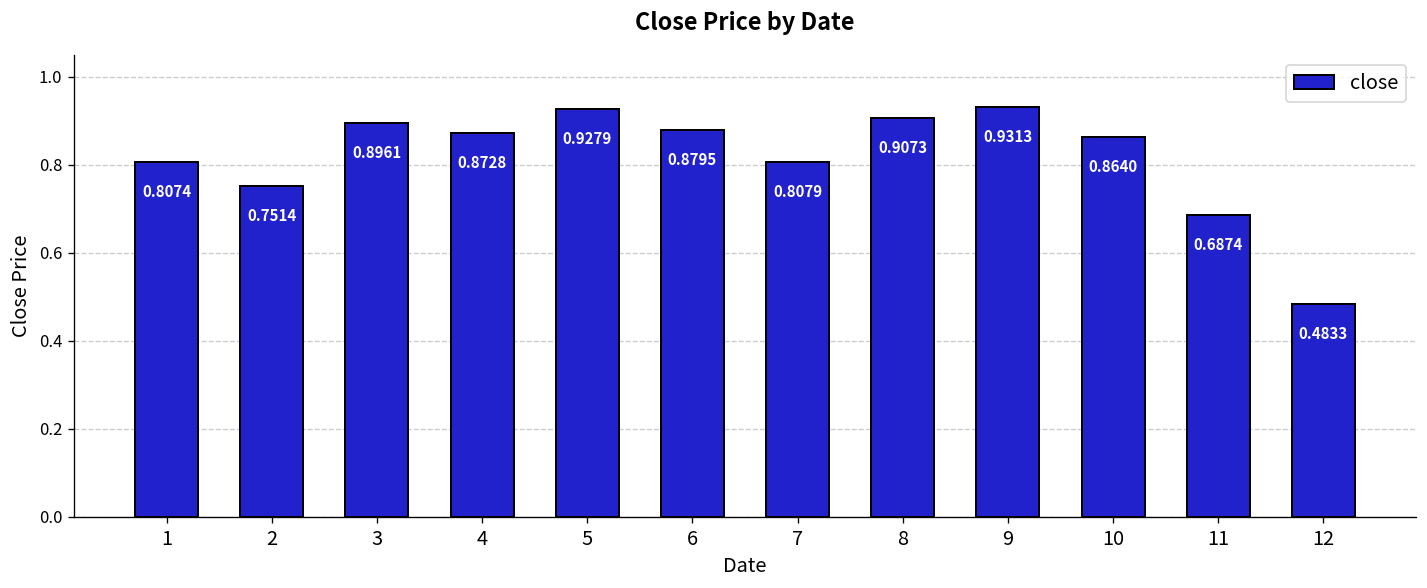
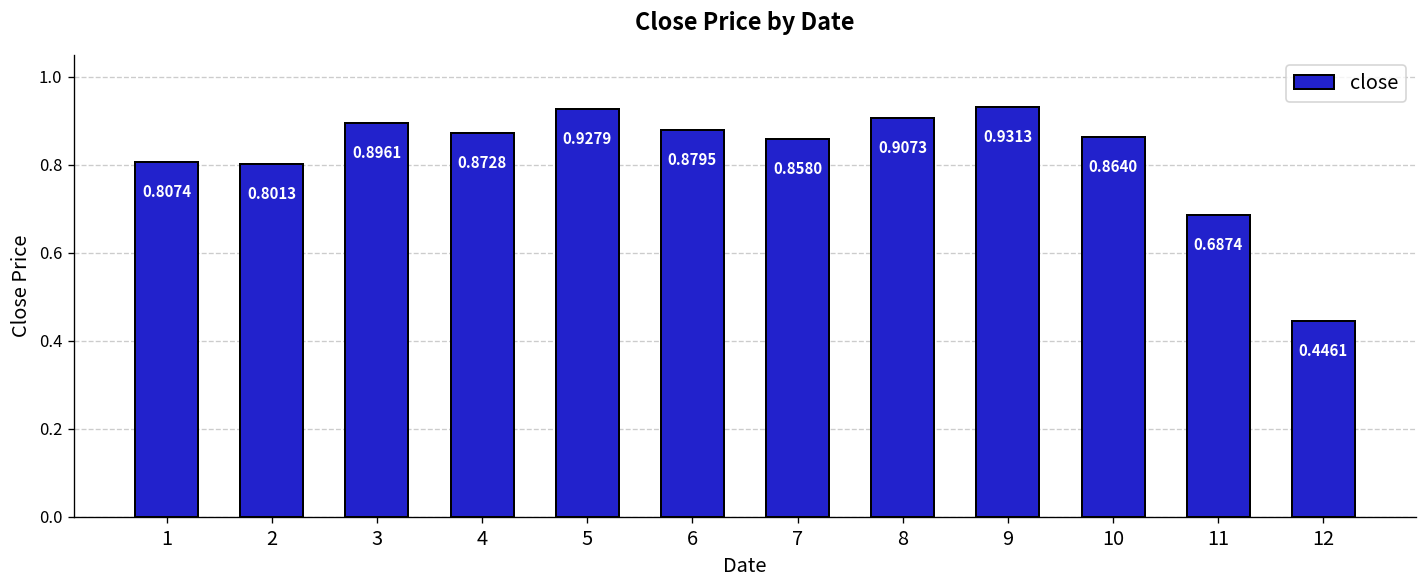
  {
    "1": 0.8074,
-   "2": 0.7514,
+   "2": 0.8013,
    "3": 0.8961,
    "4": 0.8728,
    "5": 0.9279,
    "6": 0.8795,
-   "7": 0.8079,
+   "7": 0.8580,
    "8": 0.9073,
    "9": 0.9313,
    "10": 0.8640,
    "11": 0.6874,
-   "12": 0.4833
+   "12": 0.4461
  }
